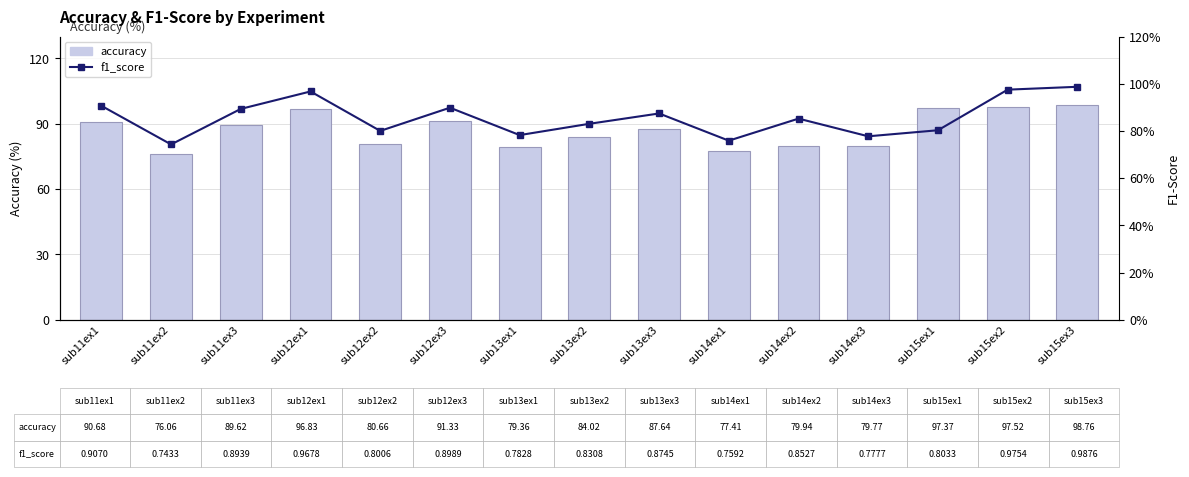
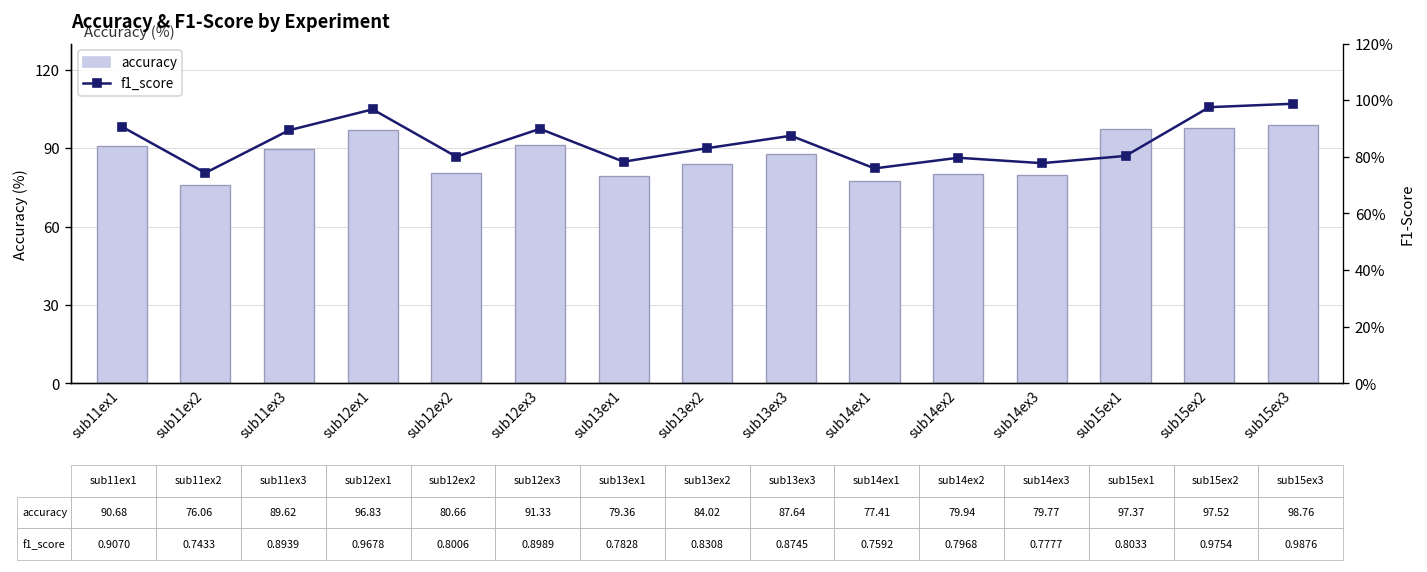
  {
    "f1_score": {
-     "sub14ex2": 0.8527
+     "sub14ex2": 0.7968
    }
  }
